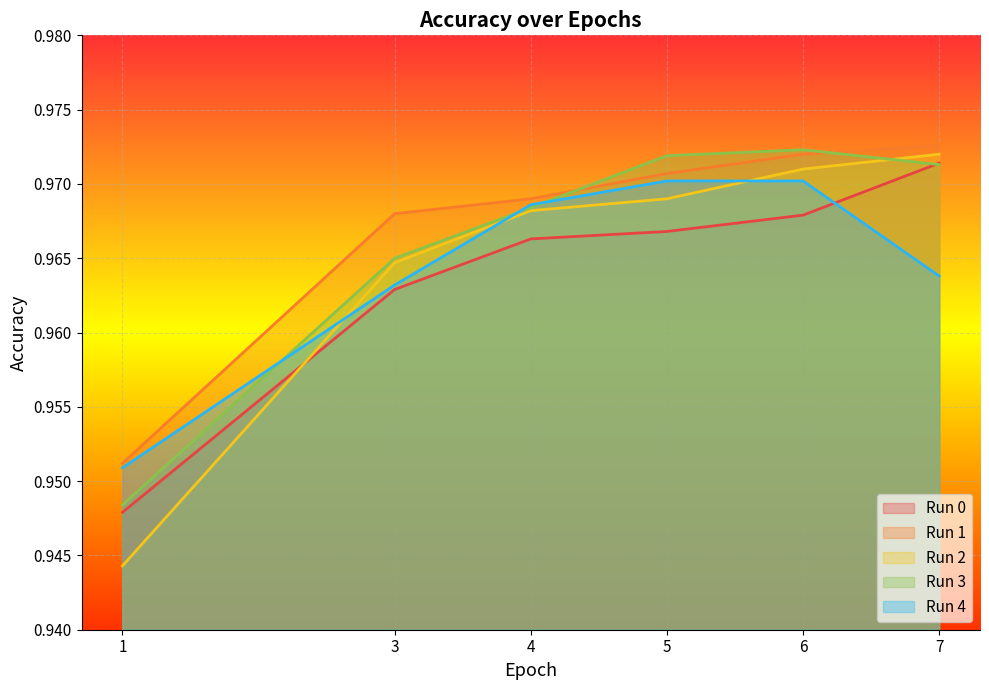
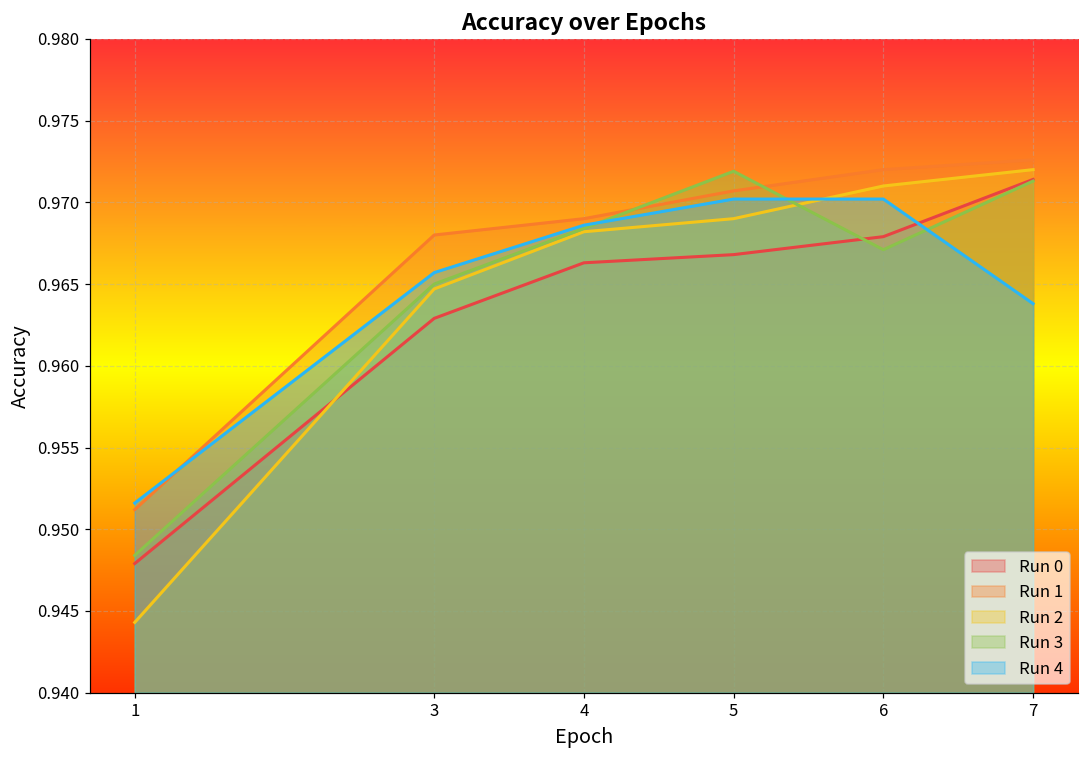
  {
    "Run 3": {
      "1": 0.9484,
      "3": 0.9650,
      "4": 0.9684,
      "5": 0.9719,
-     "6": 0.9723
+     "6": 0.9671
    },
    "Run 4": {
-     "1": 0.9509,
-     "3": 0.9632,
+     "1": 0.9516,
+     "3": 0.9657,
      "4": 0.9686,
      "5": 0.9702,
      "6": 0.9702,
      "7": 0.9638
    }
  }
